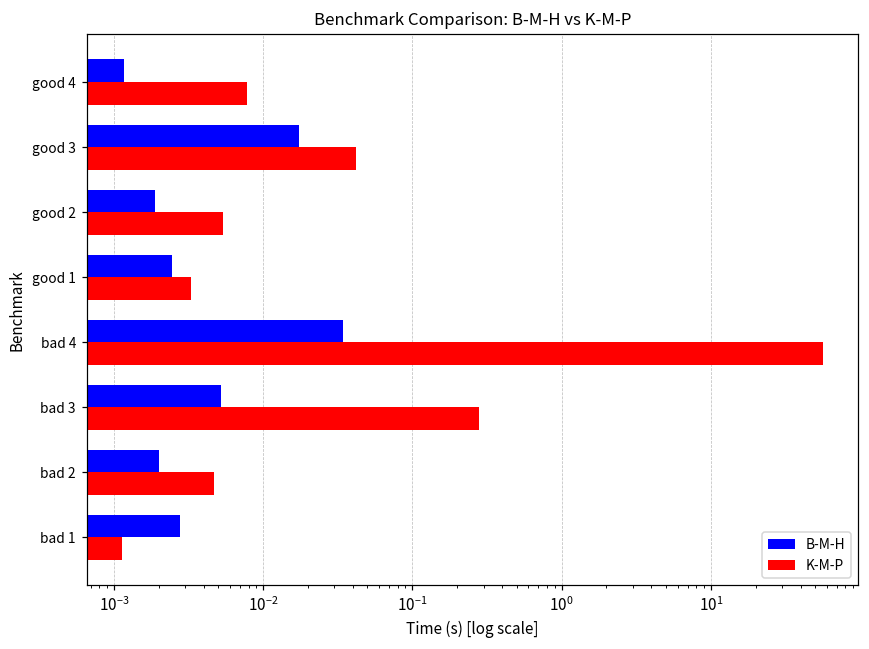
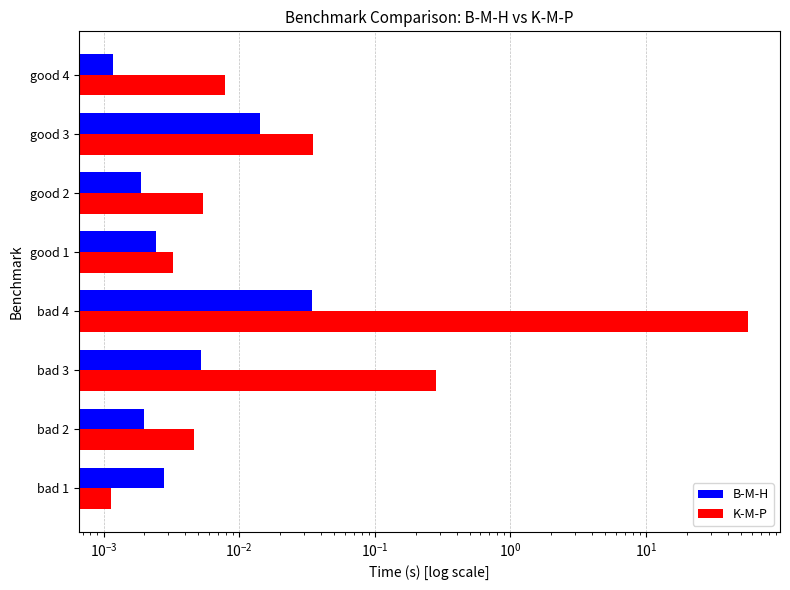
  {
    "B-M-H": {
      "good 4": 0.0012,
-     "good 3": 0.017,
+     "good 3": 0.014,
      "good 2": 0.0019,
      "good 1": 0.0024,
      "bad 4": 0.034,
      "bad 3": 0.005,
      "bad 2": 0.002,
      "bad 1": 0.0028
    },
    "K-M-P": {
      "good 4": 0.008,
-     "good 3": 0.042,
+     "good 3": 0.035,
      "good 2": 0.0054,
      "good 1": 0.0033,
      "bad 4": 57,
      "bad 3": 0.28,
      "bad 2": 0.0047,
      "bad 1": 0.0011
    }
  }
